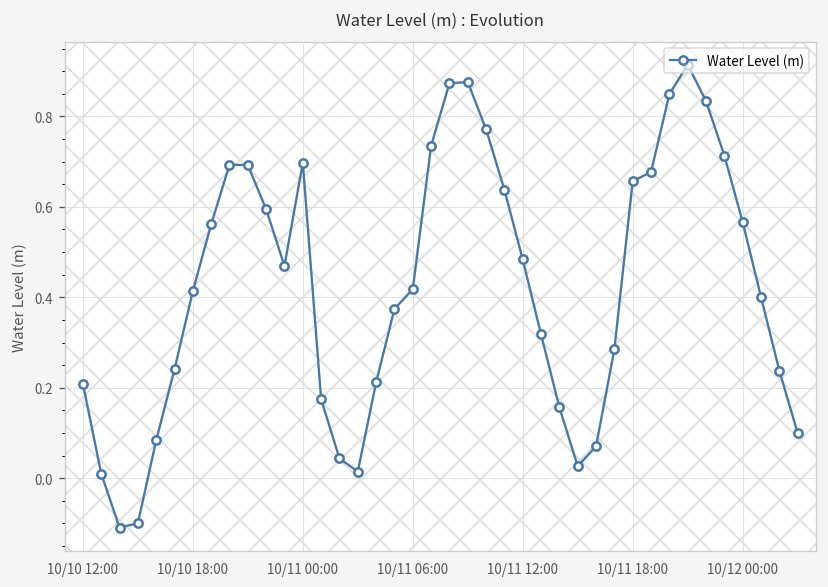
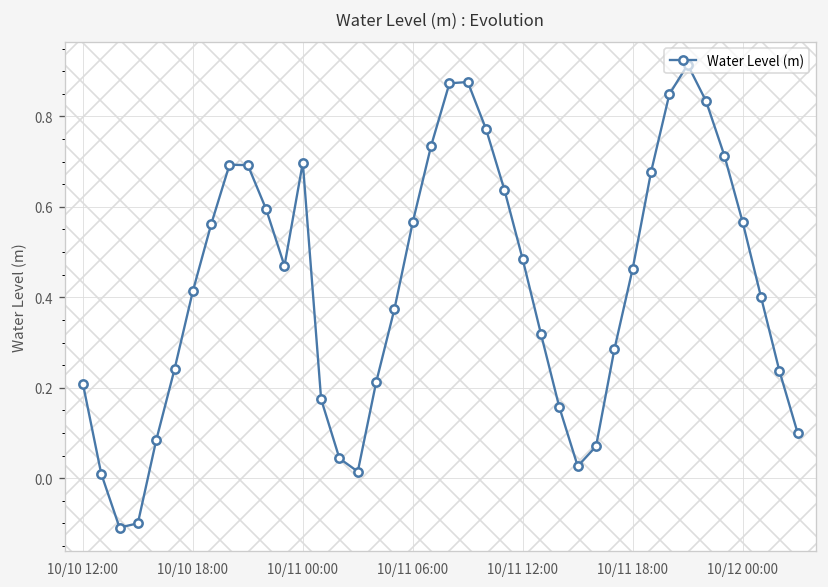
  {
    "10/10 12:00": 0.21,
    "10/10 18:00": 0.41,
    "10/11 00:00": 0.70,
-   "10/11 06:00": 0.42,
+   "10/11 06:00": 0.57,
    "10/11 12:00": 0.48,
-   "10/11 18:00": 0.66,
+   "10/11 18:00": 0.46,
    "10/12 00:00": 0.57
  }
